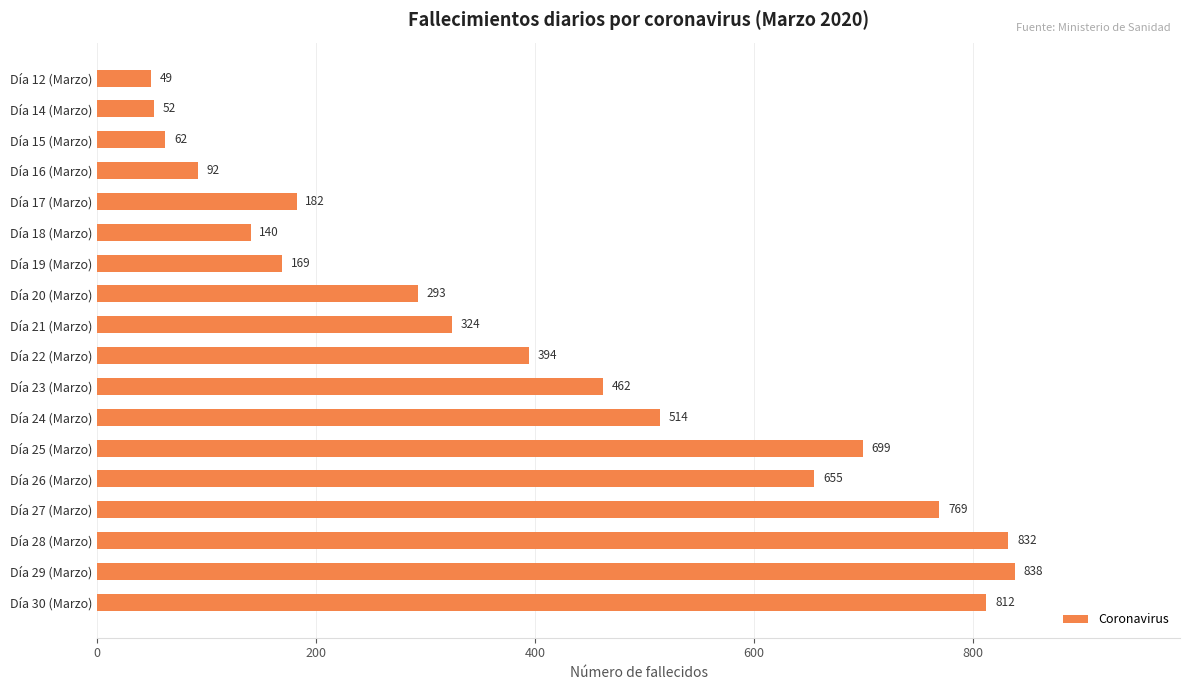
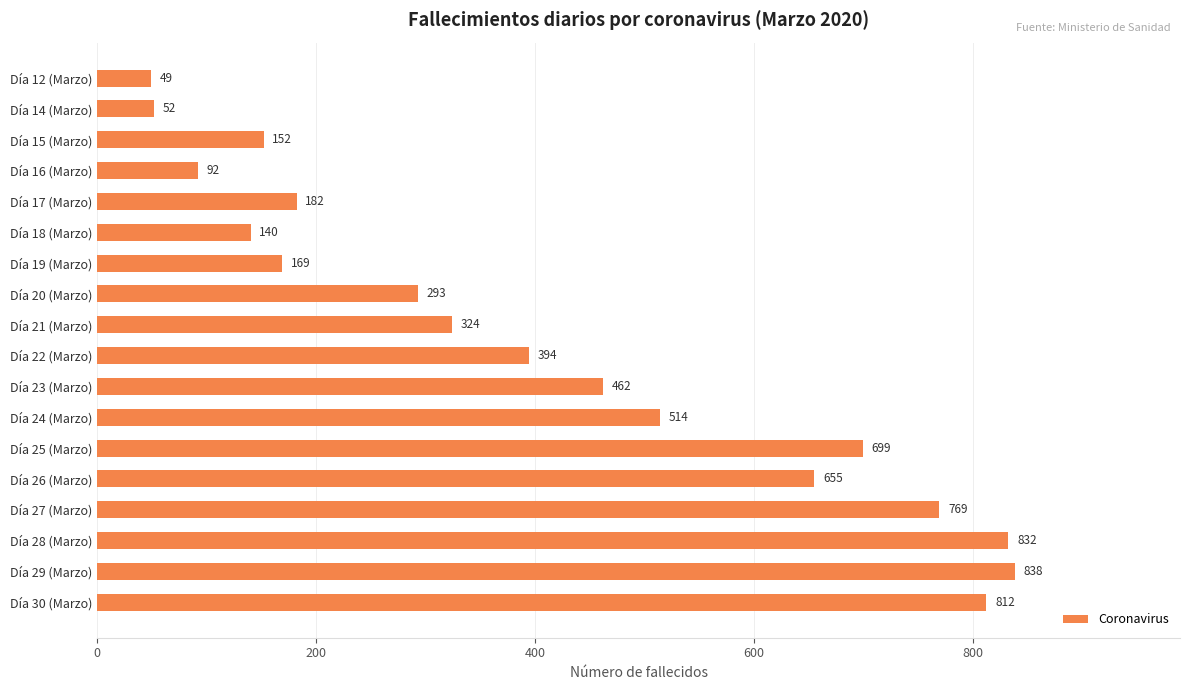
  {
    "Día 12 (Marzo)": 49,
    "Día 14 (Marzo)": 52,
-   "Día 15 (Marzo)": 62,
+   "Día 15 (Marzo)": 152,
    "Día 16 (Marzo)": 92,
    "Día 17 (Marzo)": 182,
    "Día 18 (Marzo)": 140,
    "Día 19 (Marzo)": 169,
    "Día 20 (Marzo)": 293,
    "Día 21 (Marzo)": 324,
    "Día 22 (Marzo)": 394,
    "Día 23 (Marzo)": 462,
    "Día 24 (Marzo)": 514,
    "Día 25 (Marzo)": 699,
    "Día 26 (Marzo)": 655,
    "Día 27 (Marzo)": 769,
    "Día 28 (Marzo)": 832,
    "Día 29 (Marzo)": 838,
    "Día 30 (Marzo)": 812
  }
